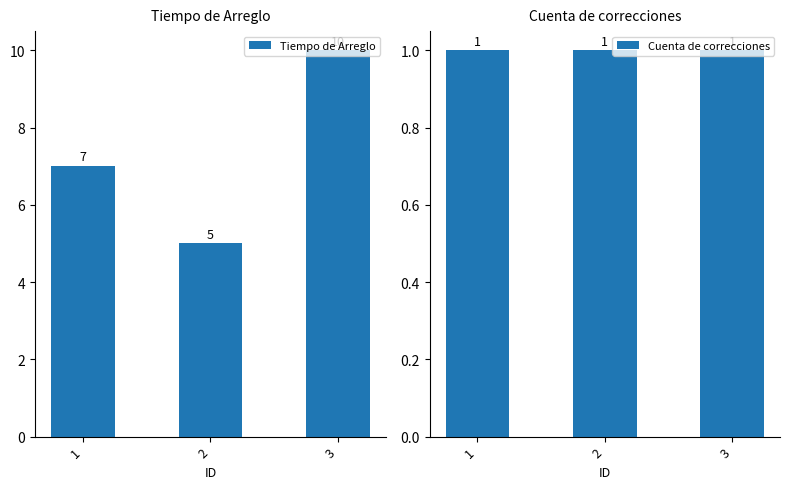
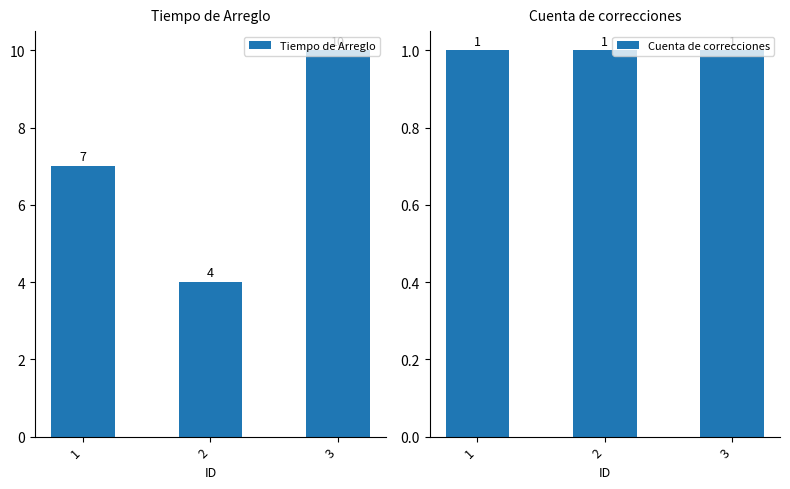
  {
    "Tiempo de Arreglo": {
      "1": 7,
-     "2": 5
+     "2": 4
    },
    "Cuenta de correcciones": {
      "1": 1,
      "2": 1
    }
  }
